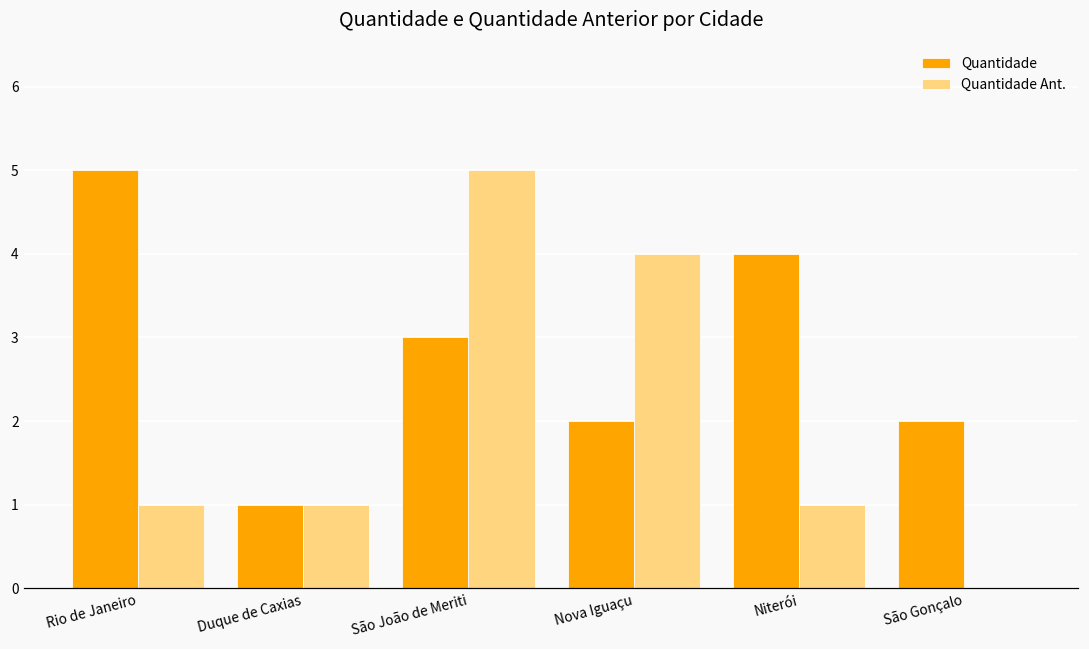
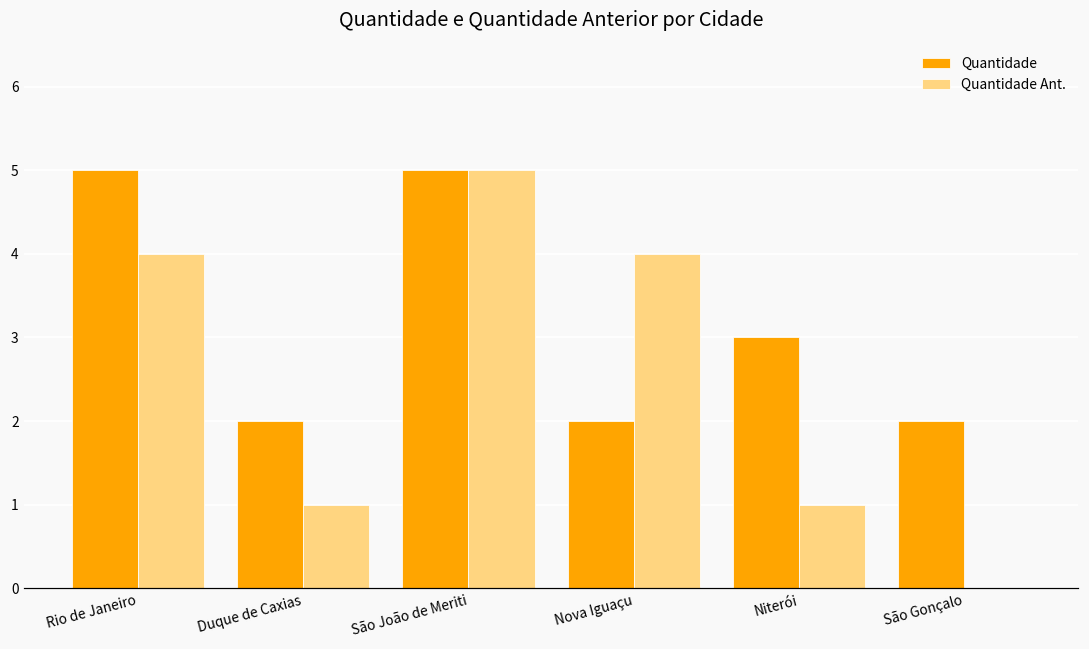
  {
    "Quantidade": {
      "Rio de Janeiro": 5,
-     "Duque de Caxias": 1,
-     "São João de Meriti": 3,
+     "Duque de Caxias": 2,
+     "São João de Meriti": 5,
      "Nova Iguaçu": 2,
-     "Niterói": 4,
+     "Niterói": 3,
      "São Gonçalo": 2
    },
    "Quantidade Ant.": {
-     "Rio de Janeiro": 1,
+     "Rio de Janeiro": 4,
      "Duque de Caxias": 1,
      "São João de Meriti": 5,
      "Nova Iguaçu": 4,
      "Niterói": 1,
      "São Gonçalo": 0
    }
  }
